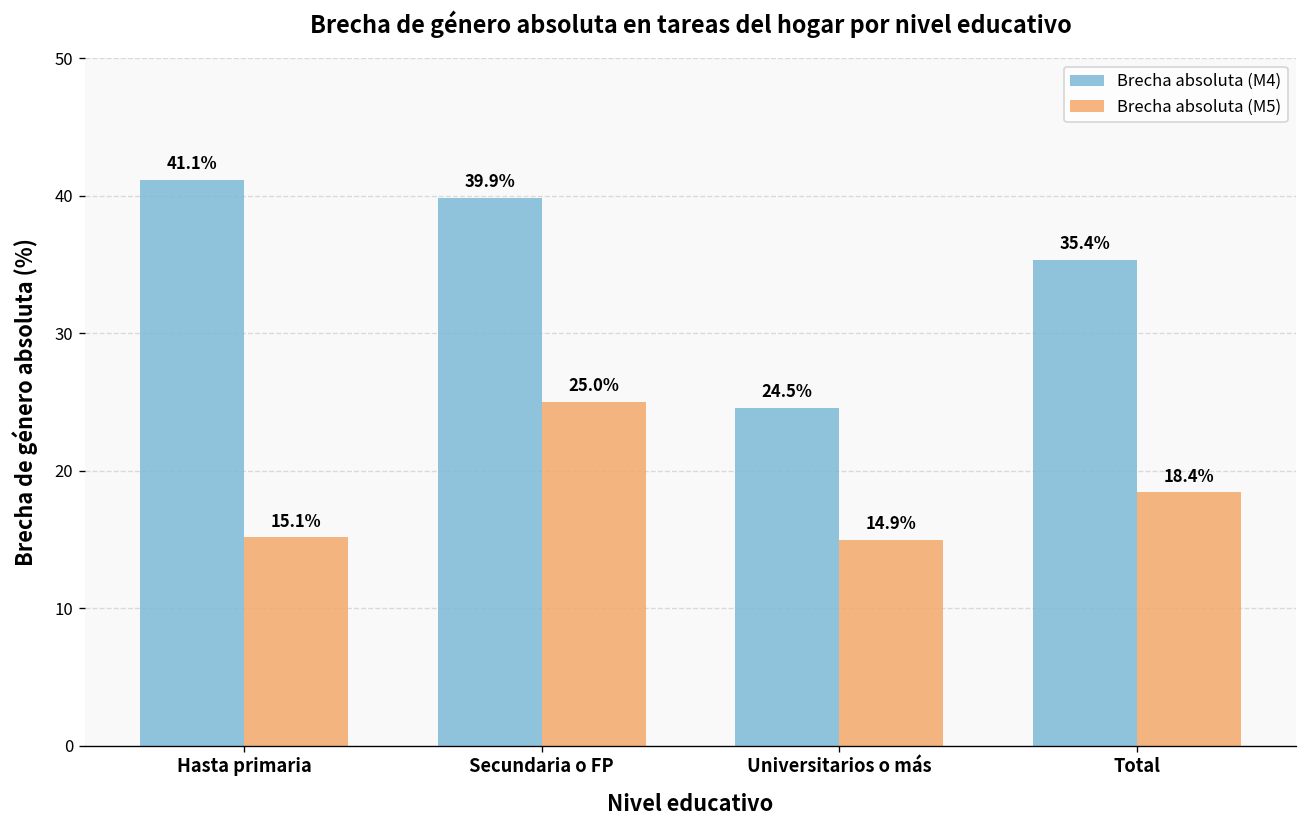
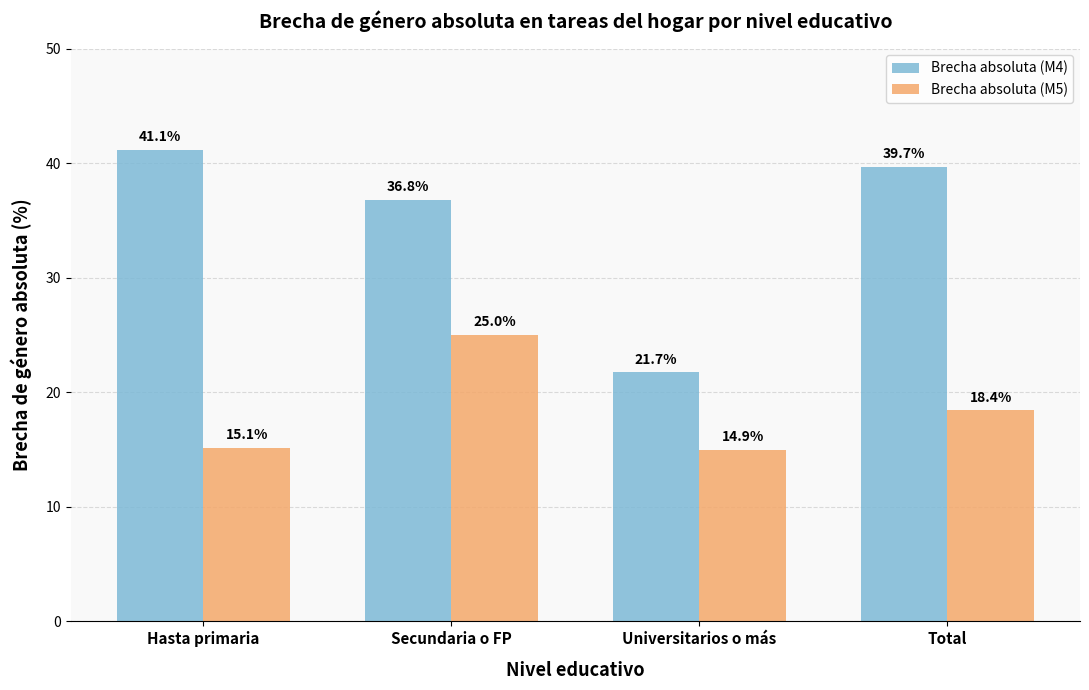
  {
    "Brecha absoluta (M4)": {
      "Hasta primaria": "41.1%",
-     "Secundaria o FP": "39.9%",
-     "Universitarios o más": "24.5%",
-     "Total": "35.4%"
+     "Secundaria o FP": "36.8%",
+     "Universitarios o más": "21.7%",
+     "Total": "39.7%"
    },
    "Brecha absoluta (M5)": {
      "Hasta primaria": "15.1%",
      "Secundaria o FP": "25.0%",
      "Universitarios o más": "14.9%",
      "Total": "18.4%"
    }
  }
